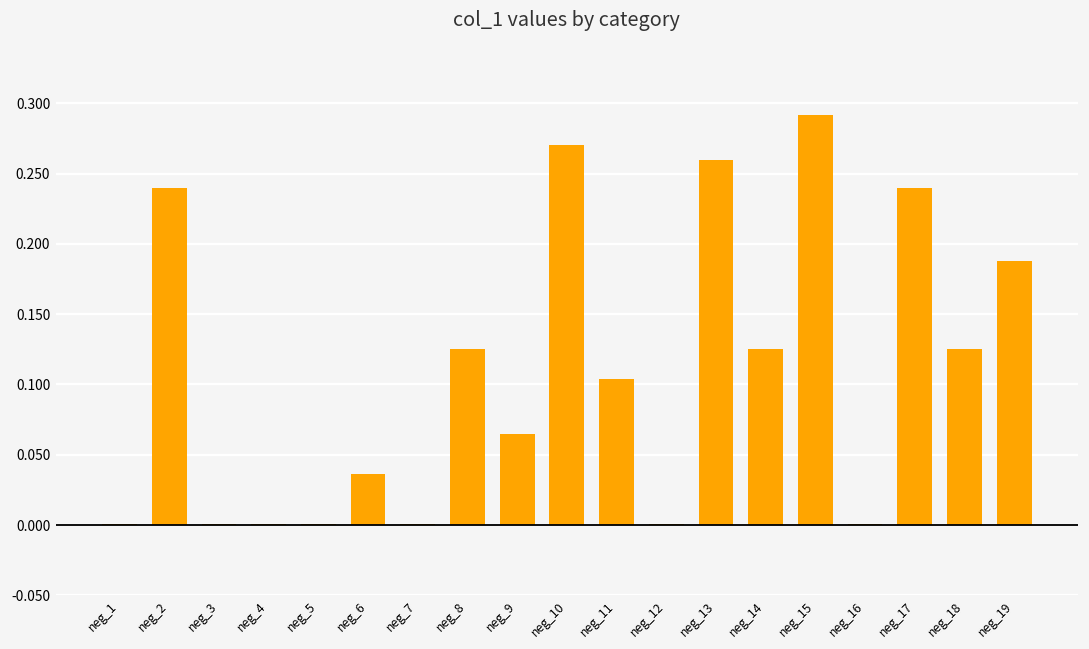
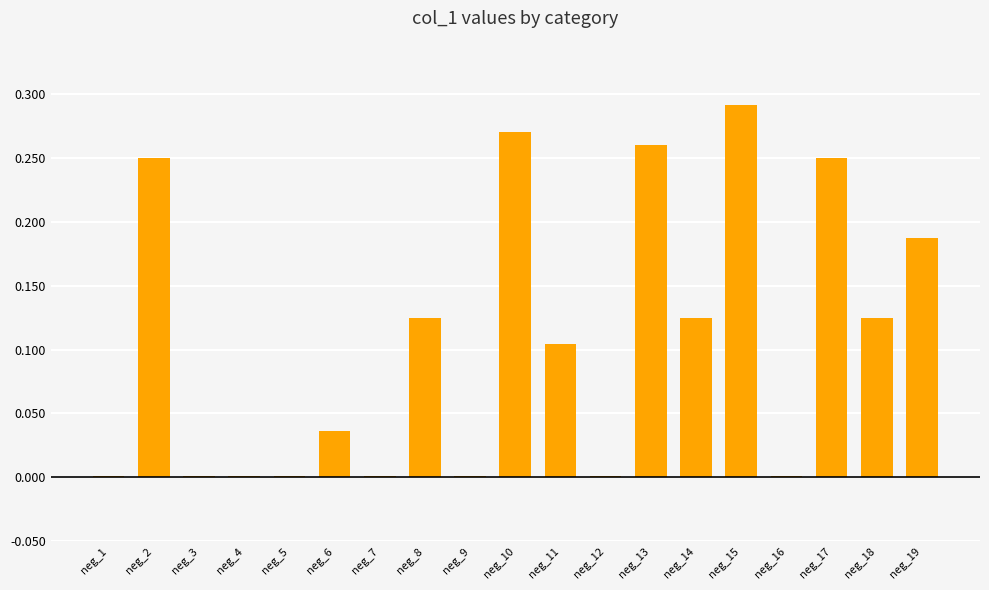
  {
-   "neg_2": 0.24,
+   "neg_2": 0.25,
    "neg_6": 0.036,
    "neg_8": 0.125,
-   "neg_9": 0.065,
+   "neg_9": 0.001,
    "neg_10": 0.270,
    "neg_11": 0.104,
    "neg_13": 0.260,
    "neg_14": 0.125,
    "neg_15": 0.292,
-   "neg_17": 0.24,
+   "neg_17": 0.25,
    "neg_18": 0.125,
    "neg_19": 0.188
  }
